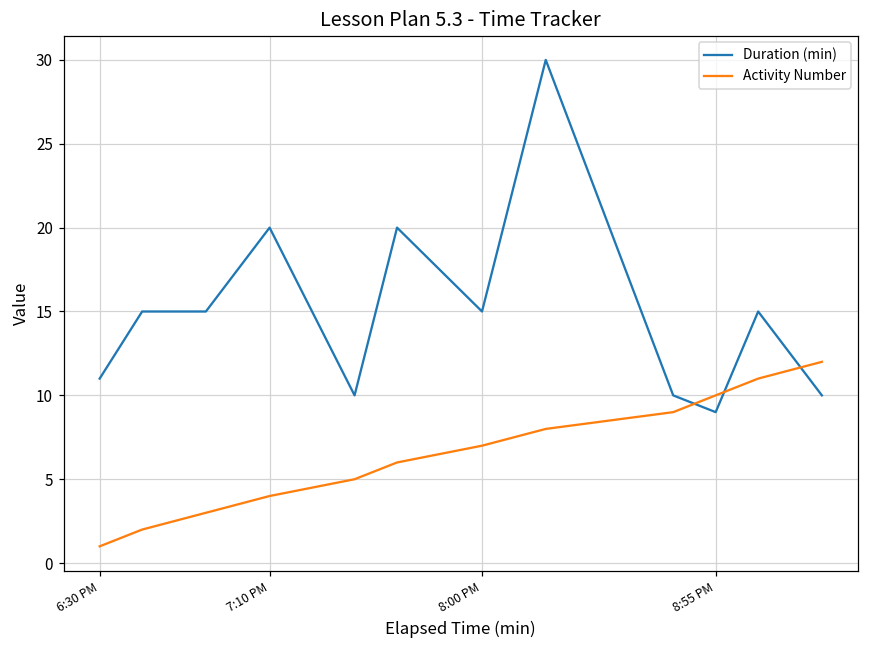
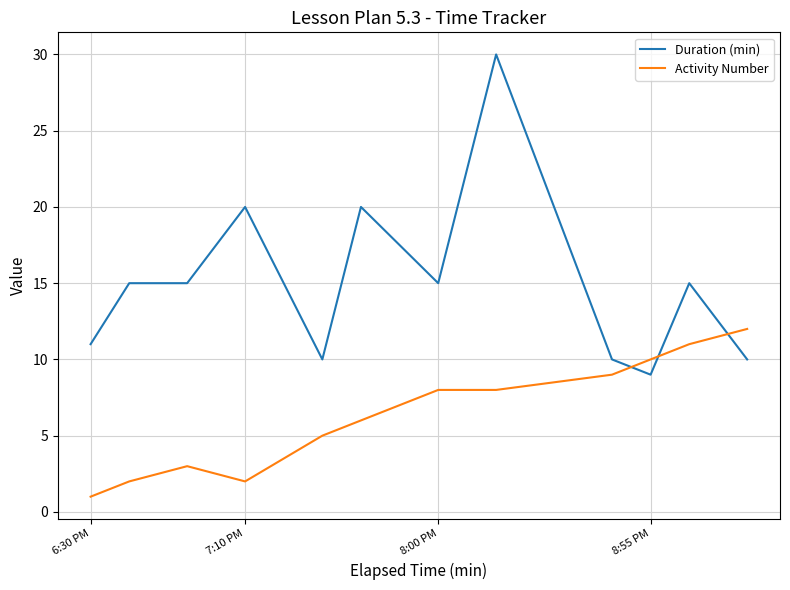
  {
    "Duration (min)": {
      "6:30 PM": 11,
      "7:10 PM": 20,
      "8:00 PM": 15,
      "8:55 PM": 9
    },
    "Activity Number": {
      "6:30 PM": 1,
-     "7:10 PM": 4,
-     "8:00 PM": 7,
+     "7:10 PM": 2,
+     "8:00 PM": 8,
      "8:55 PM": 10
    }
  }
